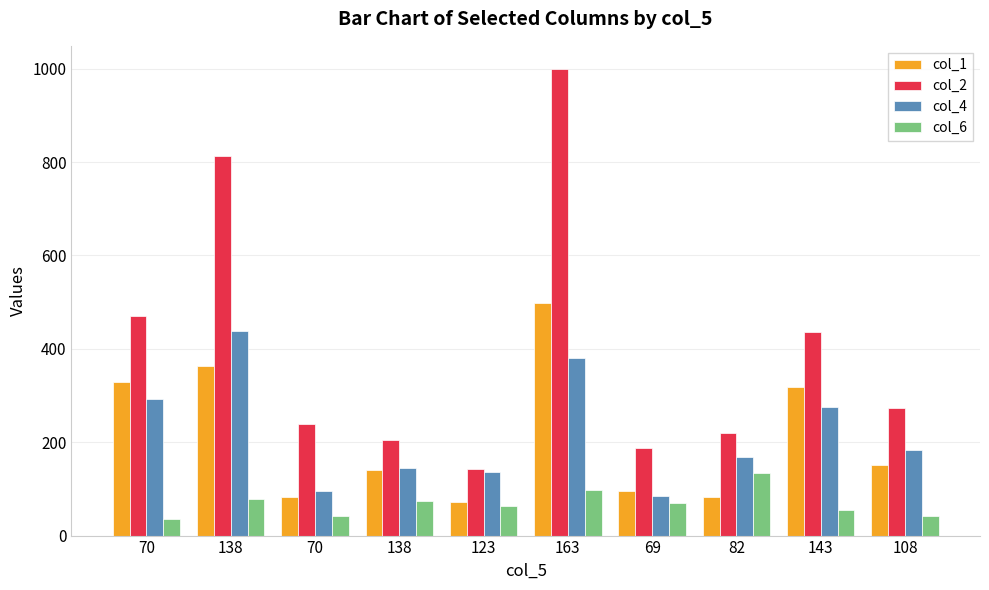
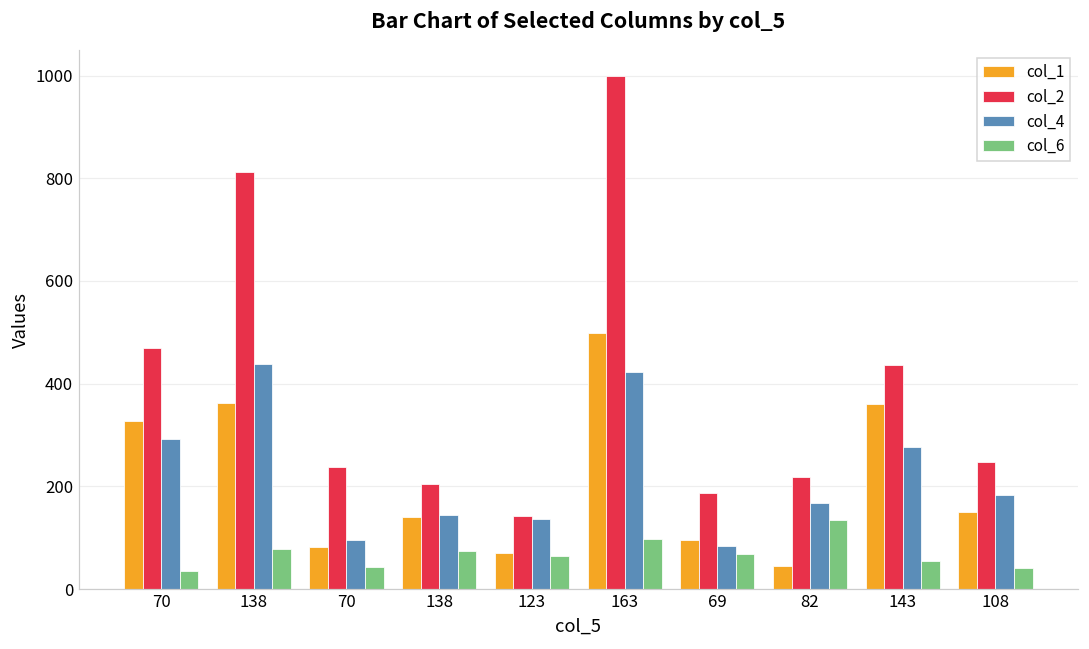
  {
    "col_1": {
      "123": 70,
      "163": 500,
      "69": 100,
-     "82": 80,
-     "143": 320,
+     "82": 50,
+     "143": 360,
      "108": 150
    },
    "col_2": {
      "123": 140,
      "163": 1000,
      "69": 190,
      "82": 220,
      "143": 440,
-     "108": 270
+     "108": 250
    },
    "col_4": {
      "123": 140,
-     "163": 380,
+     "163": 420,
      "69": 80,
      "82": 170,
      "143": 280,
      "108": 180
    },
    "col_6": {
      "123": 60,
      "163": 100,
      "69": 70,
      "82": 130,
      "143": 50,
      "108": 40
    }
  }
